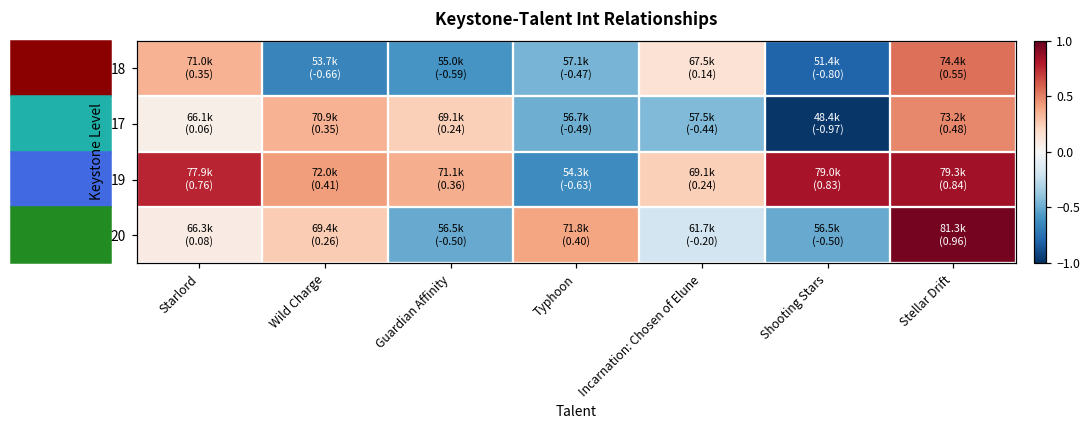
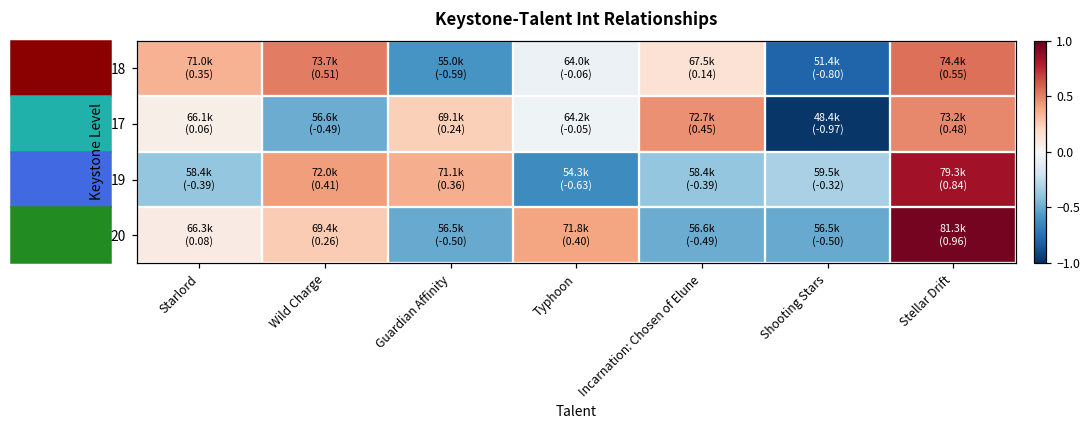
  {
    "18": {
-     "Wild Charge": "53.7k (-0.66)",
-     "Typhoon": "57.1k (-0.47)"
+     "Wild Charge": "73.7k (0.51)",
+     "Typhoon": "64.0k (-0.06)"
    },
    "17": {
-     "Wild Charge": "70.9k (0.35)",
-     "Typhoon": "56.7k (-0.49)",
-     "Incarnation: Chosen of Elune": "57.5k (-0.44)"
+     "Wild Charge": "56.6k (-0.49)",
+     "Typhoon": "64.2k (-0.05)",
+     "Incarnation: Chosen of Elune": "72.7k (0.45)"
    },
    "19": {
-     "Starlord": "77.9k (0.76)",
-     "Incarnation: Chosen of Elune": "69.1k (0.24)",
-     "Shooting Stars": "79.0k (0.83)"
+     "Starlord": "58.4k (-0.39)",
+     "Incarnation: Chosen of Elune": "58.4k (-0.39)",
+     "Shooting Stars": "59.5k (-0.32)"
    },
    "20": {
-     "Incarnation: Chosen of Elune": "61.7k (-0.20)"
+     "Incarnation: Chosen of Elune": "56.6k (-0.49)"
    }
  }
